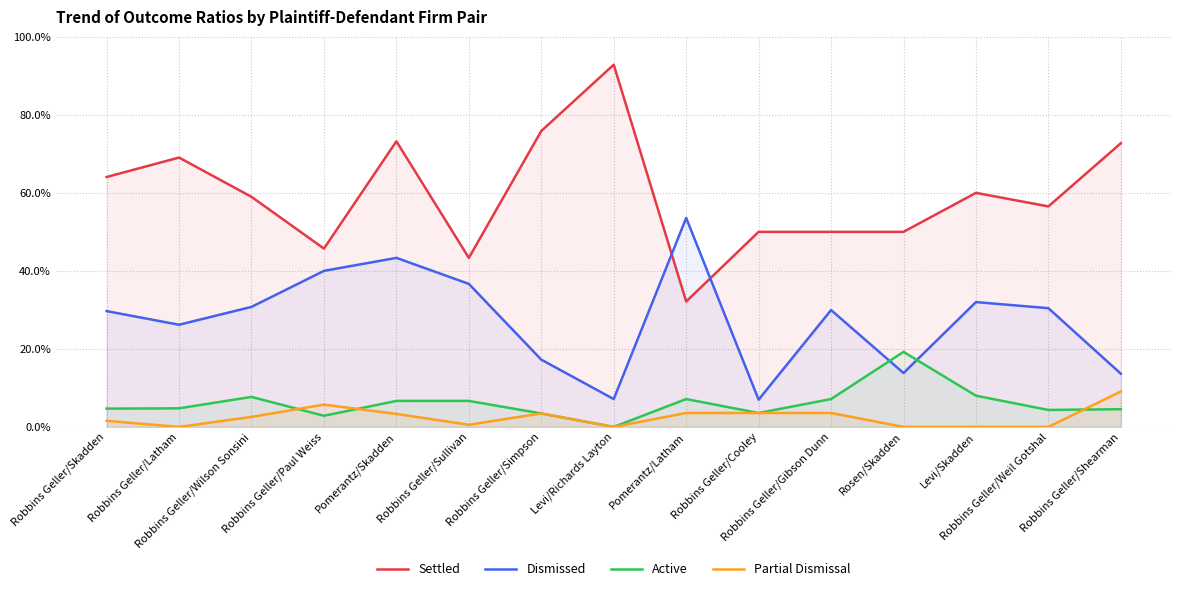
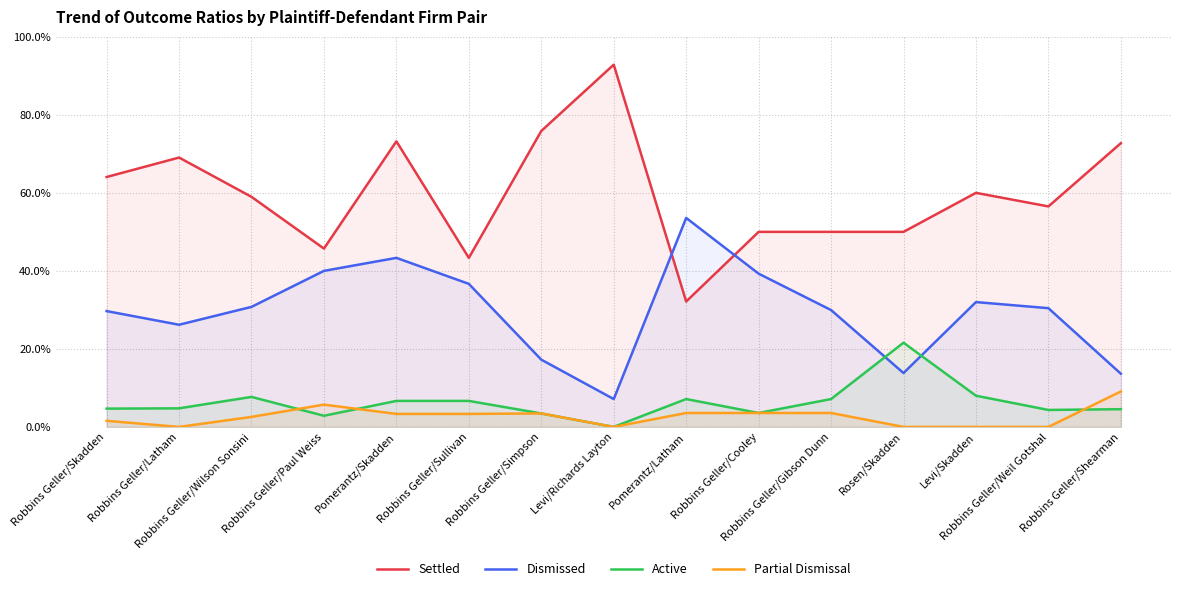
  {
    "Settled": {
      "Robbins Geller/Skadden": "64%",
      "Robbins Geller/Latham": "69%",
      "Robbins Geller/Wilson Sonsini": "59%",
      "Robbins Geller/Paul Weiss": "46%",
      "Pomerantz/Skadden": "73%",
      "Robbins Geller/Sullivan": "43%",
      "Robbins Geller/Simpson": "76%",
      "Levi/Richards Layton": "93%",
      "Pomerantz/Latham": "32%",
      "Robbins Geller/Cooley": "50%",
      "Robbins Geller/Gibson Dunn": "50%",
      "Rosen/Skadden": "50%",
      "Levi/Skadden": "60%",
      "Robbins Geller/Weil Gotshal": "57%",
      "Robbins Geller/Shearman": "73%"
    },
    "Dismissed": {
      "Robbins Geller/Skadden": "30%",
      "Robbins Geller/Latham": "26%",
      "Robbins Geller/Wilson Sonsini": "31%",
      "Robbins Geller/Paul Weiss": "40%",
      "Pomerantz/Skadden": "43%",
      "Robbins Geller/Sullivan": "37%",
      "Robbins Geller/Simpson": "17%",
      "Levi/Richards Layton": "7%",
      "Pomerantz/Latham": "54%",
-     "Robbins Geller/Cooley": "7%",
+     "Robbins Geller/Cooley": "39%",
      "Robbins Geller/Gibson Dunn": "30%",
      "Rosen/Skadden": "14%",
      "Levi/Skadden": "32%",
      "Robbins Geller/Weil Gotshal": "30%",
      "Robbins Geller/Shearman": "14%"
    },
    "Active": {
      "Robbins Geller/Skadden": "5%",
      "Robbins Geller/Latham": "5%",
      "Robbins Geller/Wilson Sonsini": "8%",
      "Robbins Geller/Paul Weiss": "3%",
      "Pomerantz/Skadden": "7%",
      "Robbins Geller/Sullivan": "7%",
      "Pomerantz/Latham": "7%",
      "Robbins Geller/Gibson Dunn": "7%",
-     "Rosen/Skadden": "19%",
+     "Rosen/Skadden": "22%",
      "Levi/Skadden": "8%",
      "Robbins Geller/Weil Gotshal": "4%",
      "Robbins Geller/Shearman": "5%"
    },
    "Partial Dismissal": {
      "Robbins Geller/Skadden": "2%",
      "Robbins Geller/Latham": "0%",
      "Robbins Geller/Wilson Sonsini": "3%",
      "Robbins Geller/Paul Weiss": "6%",
      "Pomerantz/Skadden": "3%",
-     "Robbins Geller/Sullivan": "1%",
+     "Robbins Geller/Sullivan": "3%",
      "Pomerantz/Latham": "4%",
      "Robbins Geller/Gibson Dunn": "4%",
      "Rosen/Skadden": "0%",
      "Levi/Skadden": "0%",
      "Robbins Geller/Weil Gotshal": "0%",
      "Robbins Geller/Shearman": "9%"
    }
  }
